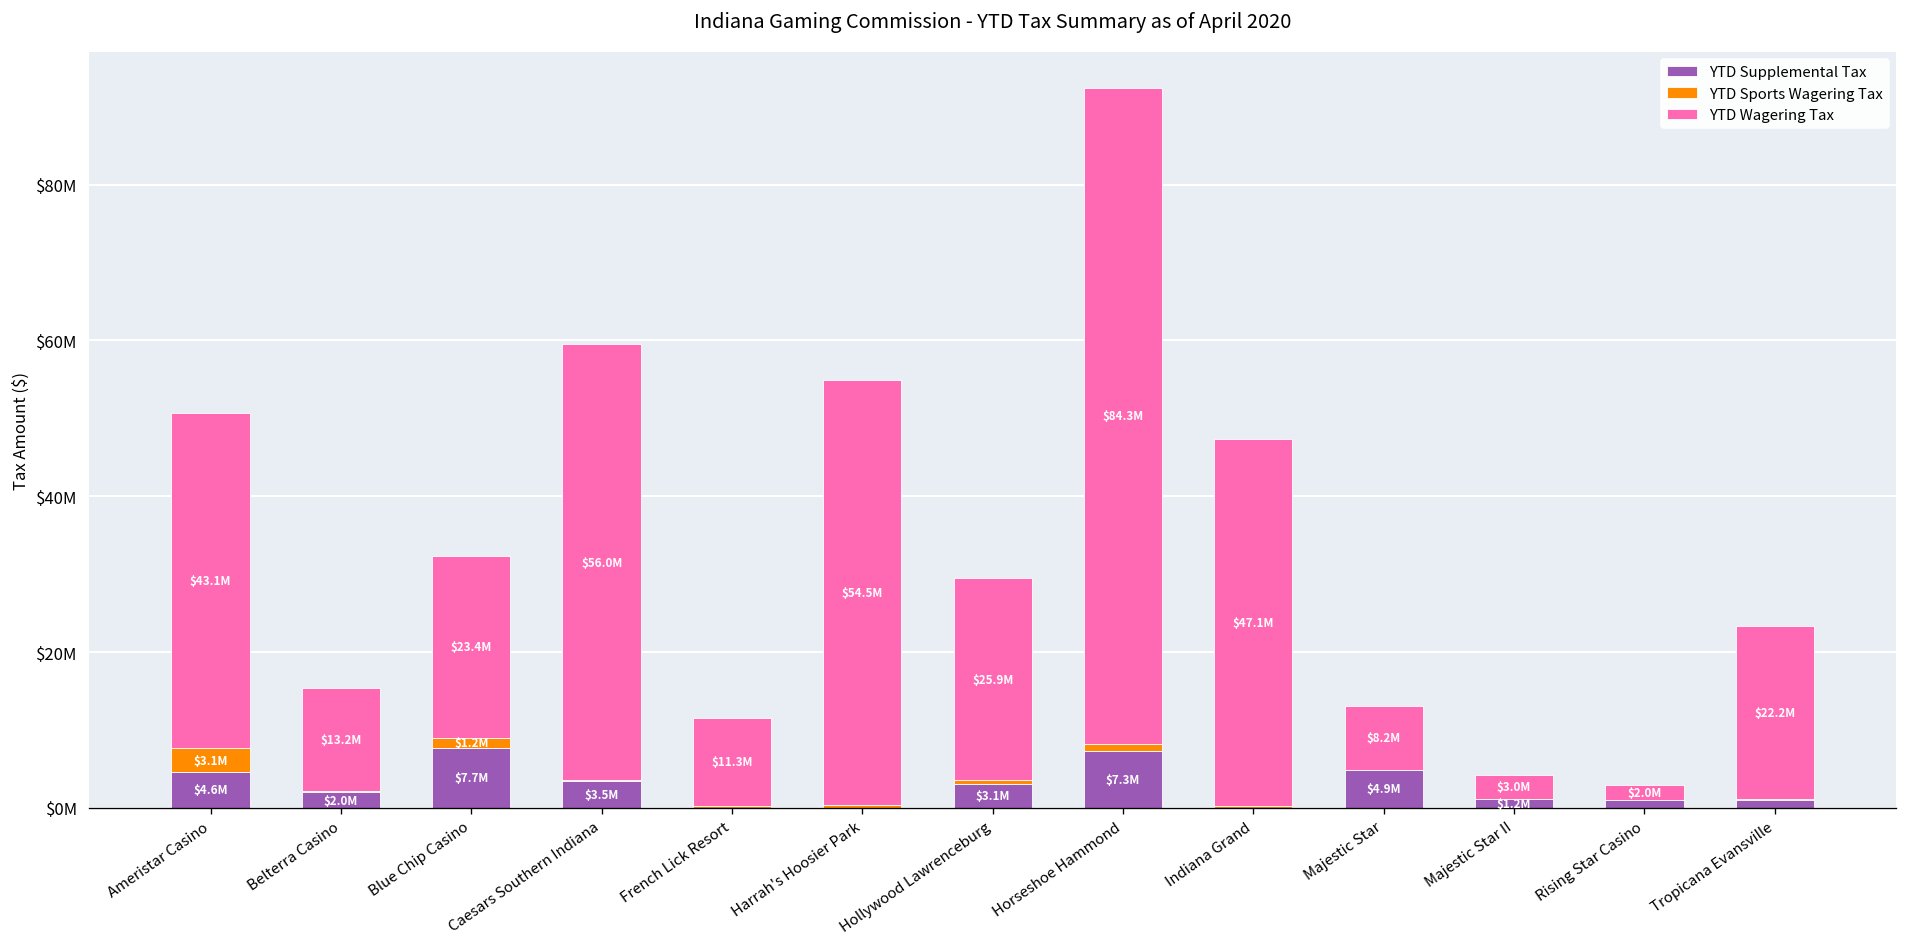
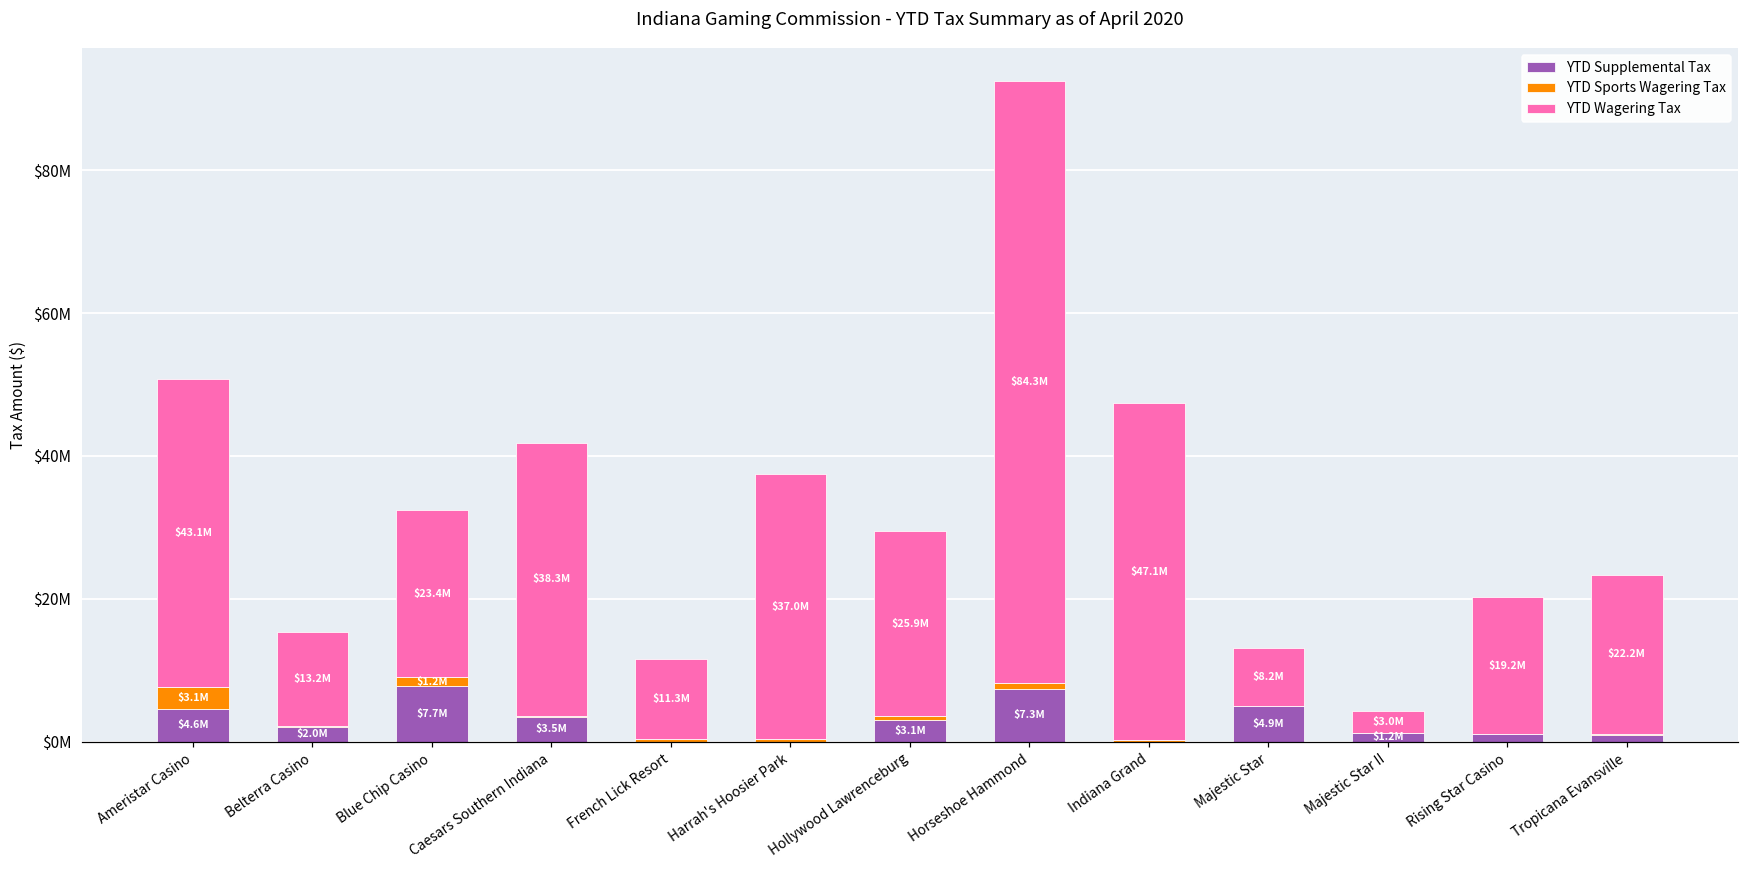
  {
    "YTD Supplemental Tax": {
      "Ameristar Casino": "$4.6M",
      "Belterra Casino": "$2.0M",
      "Blue Chip Casino": "$7.7M",
      "Caesars Southern Indiana": "$3.5M",
      "Hollywood Lawrenceburg": "$3.1M",
      "Horseshoe Hammond": "$7.3M",
      "Majestic Star": "$4.9M",
      "Majestic Star II": "$1.2M"
    },
    "YTD Sports Wagering Tax": {
      "Ameristar Casino": "$3.1M",
      "Blue Chip Casino": "$1.2M"
    },
    "YTD Wagering Tax": {
      "Ameristar Casino": "$43.1M",
      "Belterra Casino": "$13.2M",
      "Blue Chip Casino": "$23.4M",
-     "Caesars Southern Indiana": "$56.0M",
+     "Caesars Southern Indiana": "$38.3M",
      "French Lick Resort": "$11.3M",
-     "Harrah's Hoosier Park": "$54.5M",
+     "Harrah's Hoosier Park": "$37.0M",
      "Hollywood Lawrenceburg": "$25.9M",
      "Horseshoe Hammond": "$84.3M",
      "Indiana Grand": "$47.1M",
      "Majestic Star": "$8.2M",
      "Majestic Star II": "$3.0M",
-     "Rising Star Casino": "$2.0M",
+     "Rising Star Casino": "$19.2M",
      "Tropicana Evansville": "$22.2M"
    }
  }
